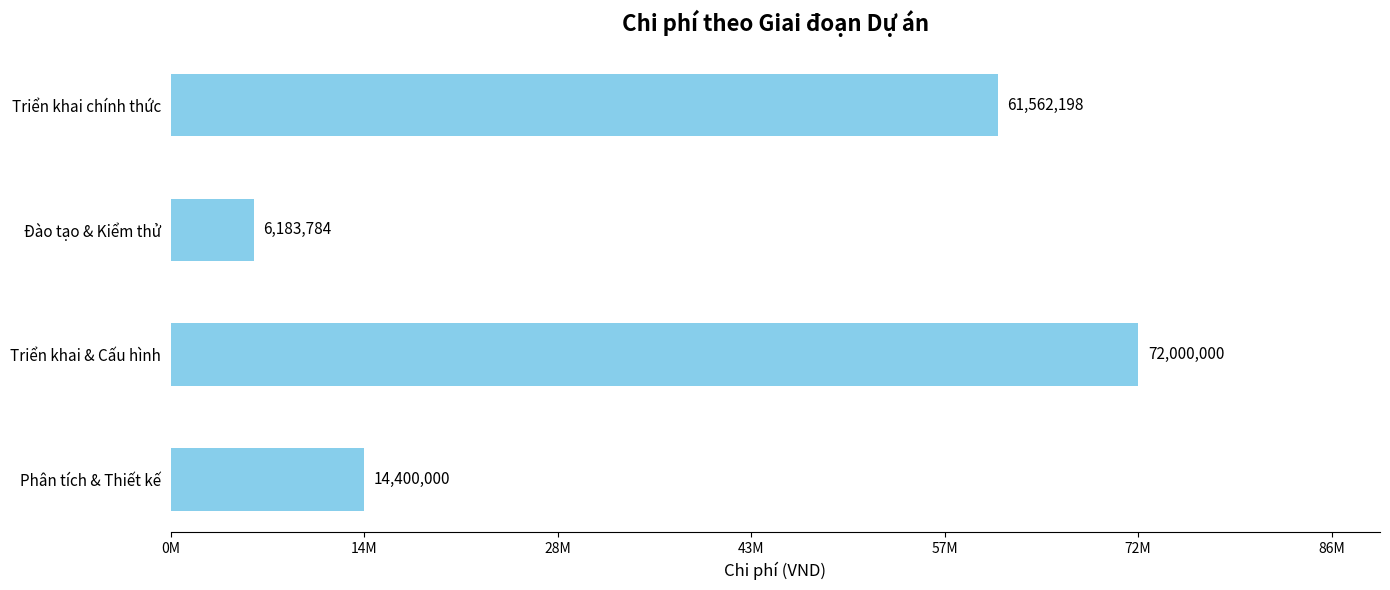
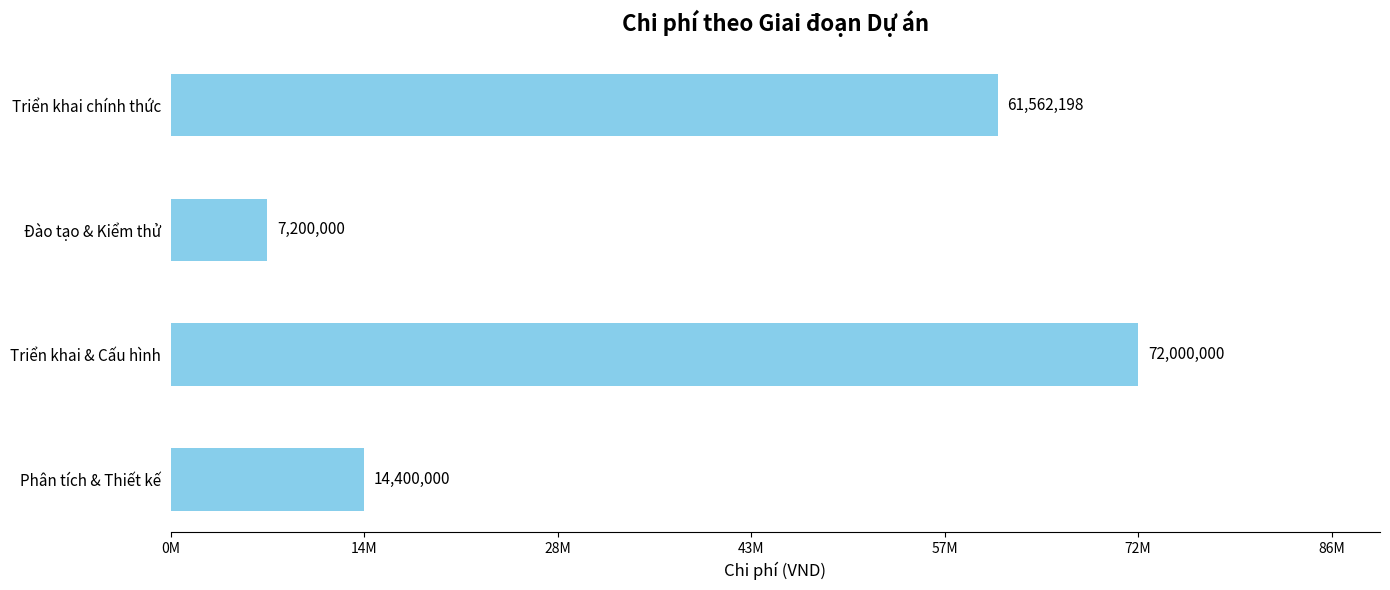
  {
    "Triển khai chính thức": "61,562,198",
-   "Đào tạo & Kiểm thử": "6,183,784",
+   "Đào tạo & Kiểm thử": "7,200,000",
    "Triển khai & Cấu hình": "72,000,000",
    "Phân tích & Thiết kế": "14,400,000"
  }
